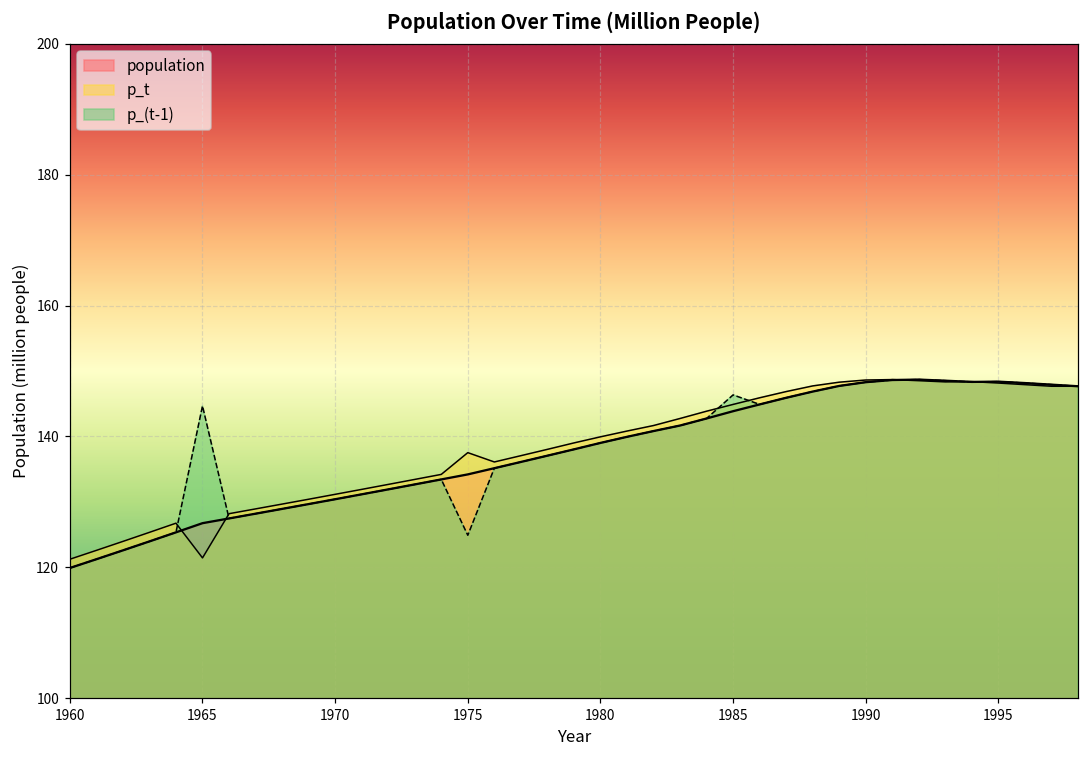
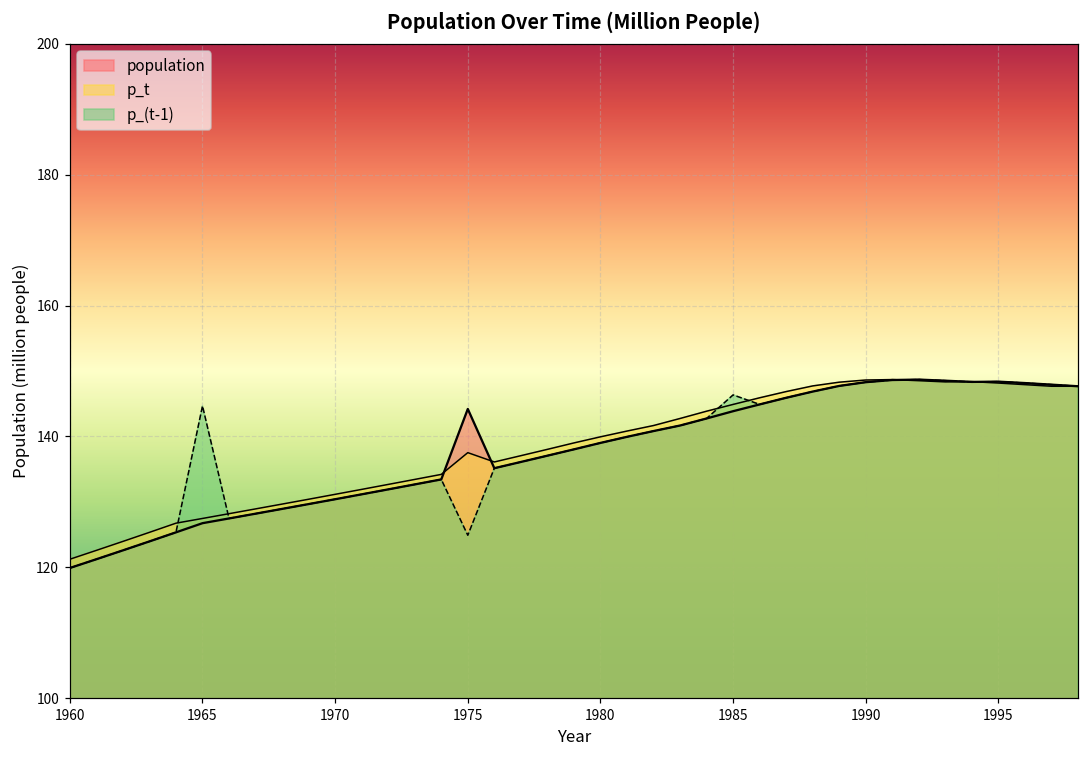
  {
    "population": {
      "1965": 127,
-     "1975": 134,
+     "1975": 144,
      "1985": 144
    },
    "p_t": {
      "1960": 121,
-     "1965": 121,
+     "1965": 127,
      "1970": 131,
      "1975": 138,
      "1980": 140,
      "1985": 145
    },
    "p_(t-1)": {
      "1965": 145,
      "1975": 125,
      "1985": 146
    }
  }
